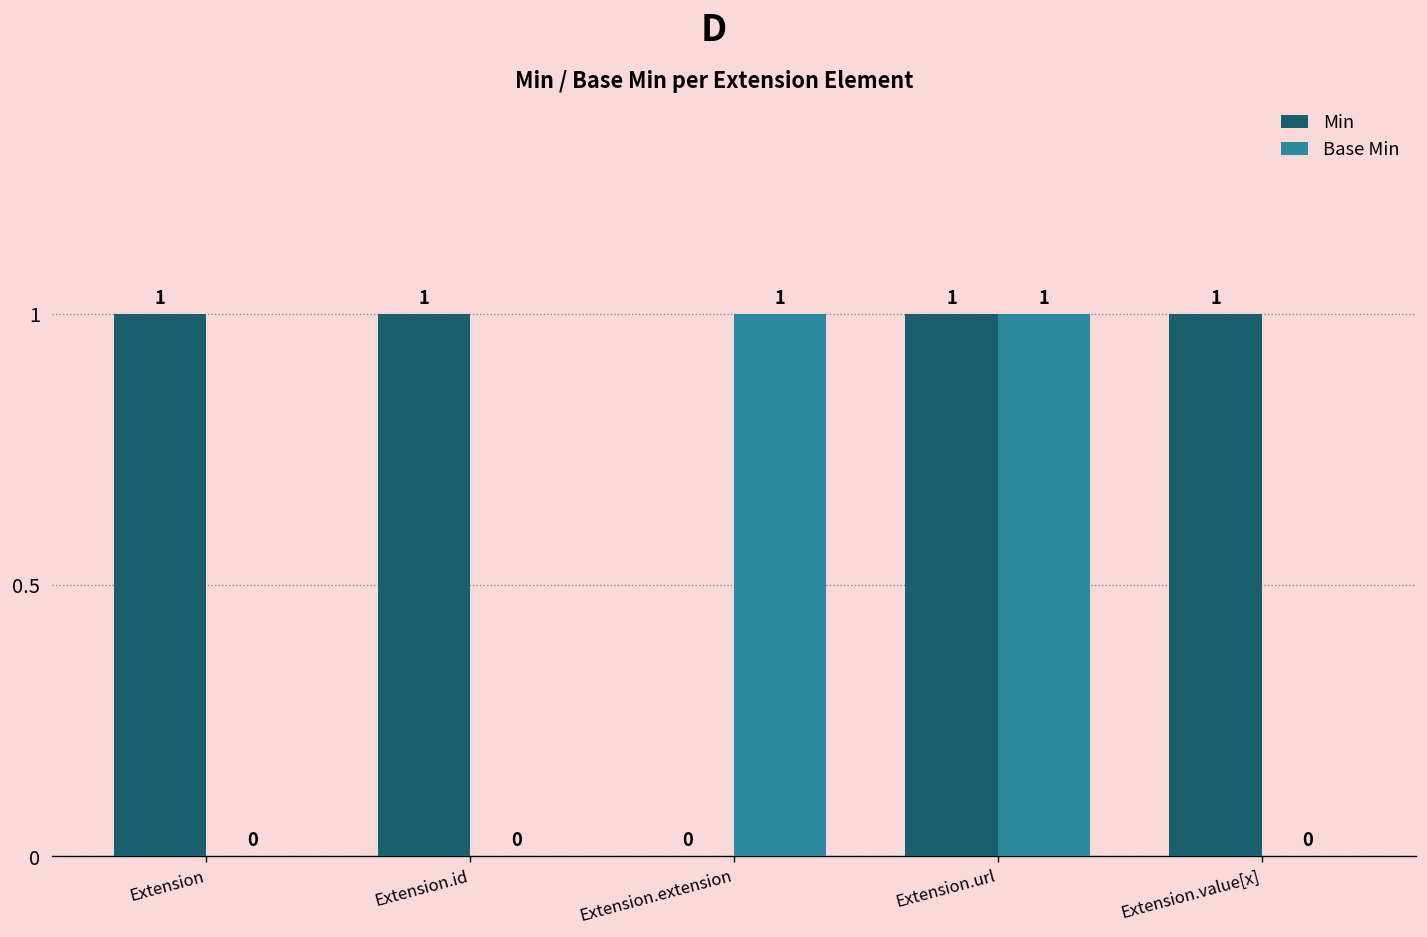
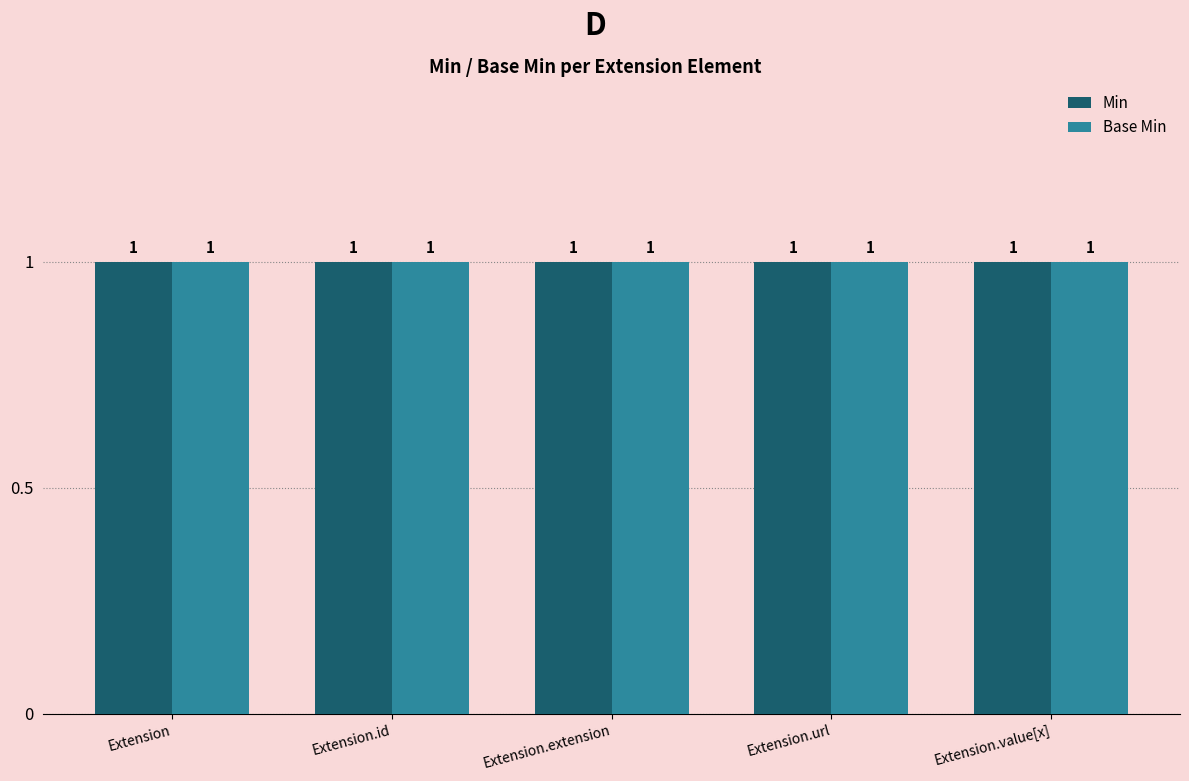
  {
    "Min": {
      "Extension": 1,
      "Extension.id": 1,
-     "Extension.extension": 0,
+     "Extension.extension": 1,
      "Extension.url": 1,
      "Extension.value[x]": 1
    },
    "Base Min": {
-     "Extension": 0,
-     "Extension.id": 0,
+     "Extension": 1,
+     "Extension.id": 1,
      "Extension.extension": 1,
      "Extension.url": 1,
-     "Extension.value[x]": 0
+     "Extension.value[x]": 1
    }
  }
